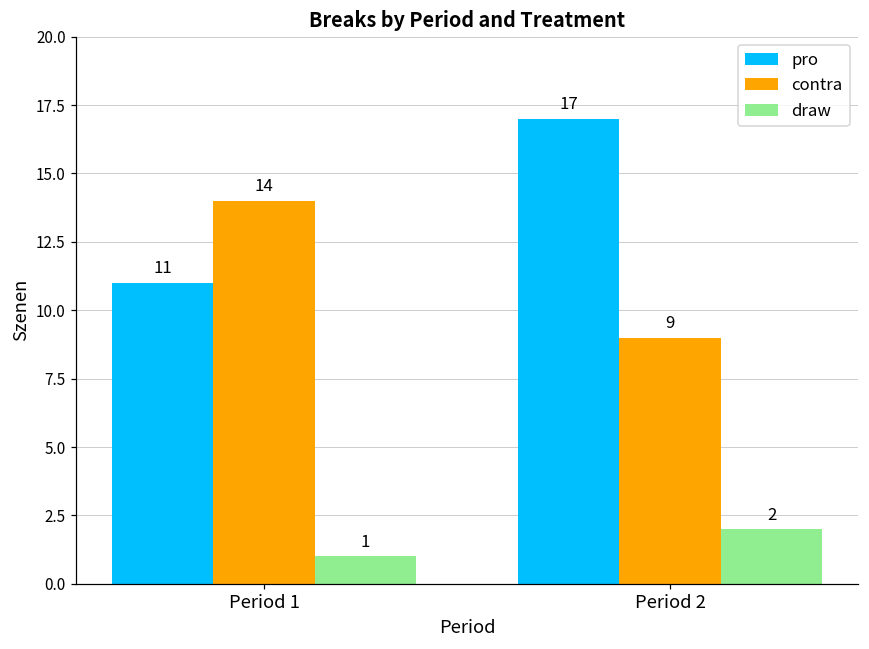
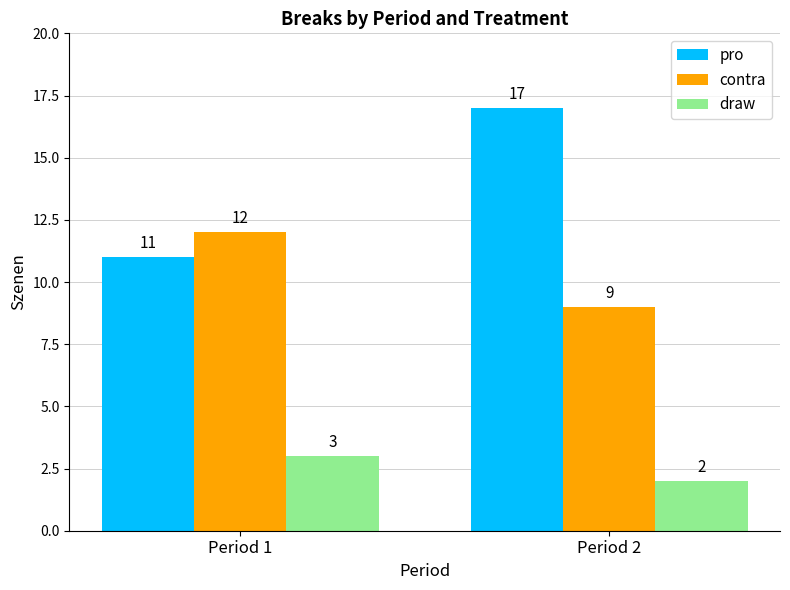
  {
    "pro": {
      "Period 1": 11,
      "Period 2": 17
    },
    "contra": {
-     "Period 1": 14,
+     "Period 1": 12,
      "Period 2": 9
    },
    "draw": {
-     "Period 1": 1,
+     "Period 1": 3,
      "Period 2": 2
    }
  }
